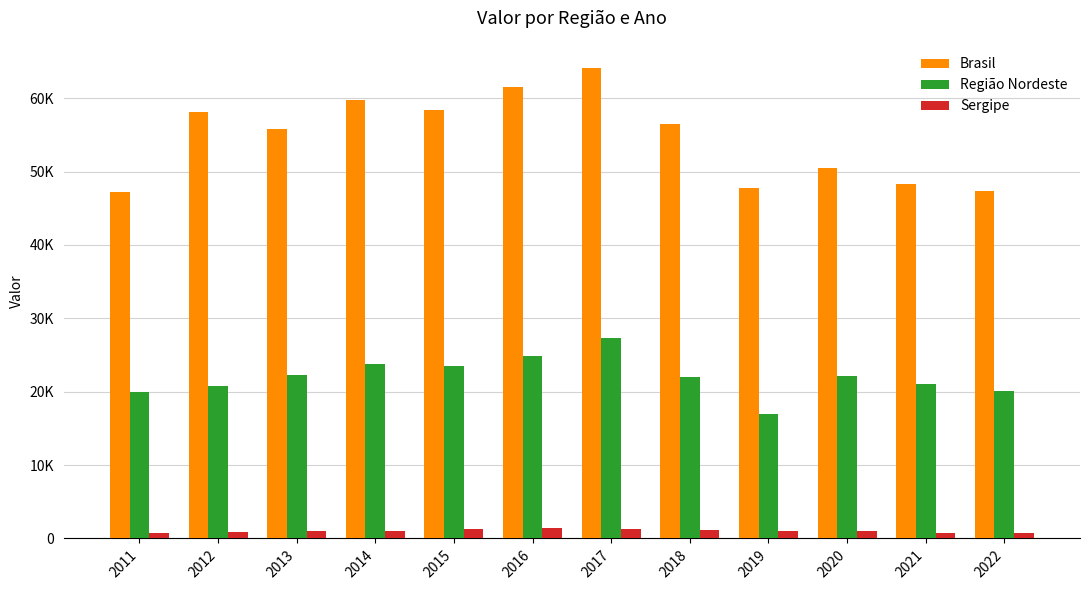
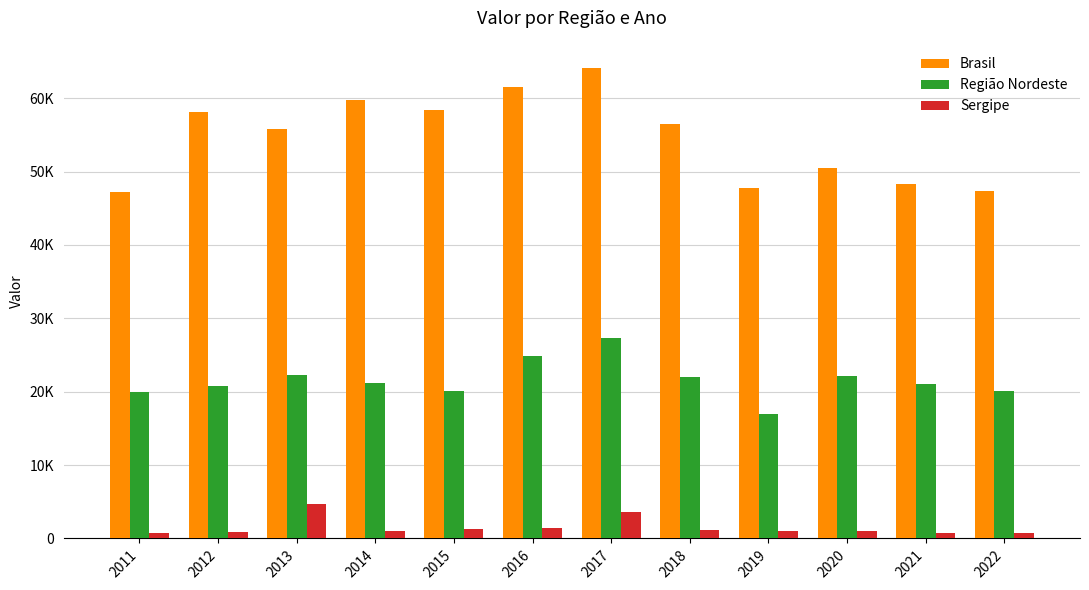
  {
    "Brasil": {
      "2011": 47000,
      "2012": 58000,
      "2013": 56000,
      "2014": 60000,
      "2015": 58000,
      "2016": 62000,
      "2017": 64000,
      "2018": 56000,
      "2019": 48000,
      "2020": 50000,
      "2021": 48000,
      "2022": 47000
    },
    "Região Nordeste": {
      "2011": 20000,
      "2012": 21000,
      "2013": 22000,
-     "2014": 24000,
-     "2015": 24000,
+     "2014": 21000,
+     "2015": 20000,
      "2016": 25000,
      "2017": 27000,
      "2018": 22000,
      "2019": 17000,
      "2020": 22000,
      "2021": 21000,
      "2022": 20000
    },
    "Sergipe": {
      "2011": 1000,
      "2012": 1000,
-     "2013": 1000,
+     "2013": 5000,
      "2014": 1000,
      "2015": 1000,
      "2016": 1000,
-     "2017": 1000,
+     "2017": 4000,
      "2018": 1000,
      "2019": 1000,
      "2020": 1000,
      "2021": 1000,
      "2022": 1000
    }
  }
